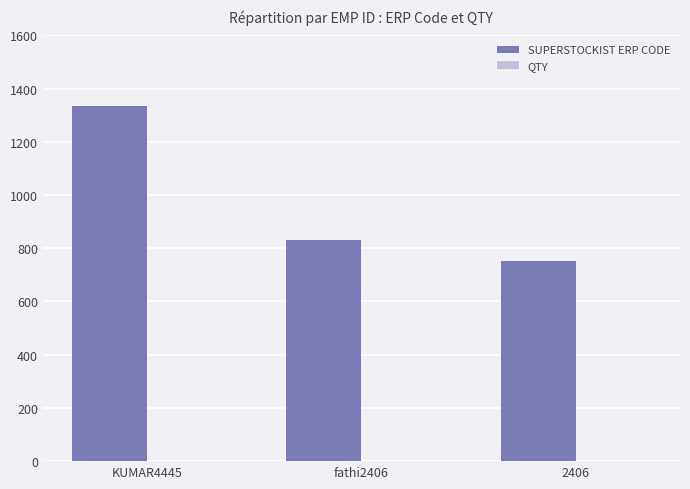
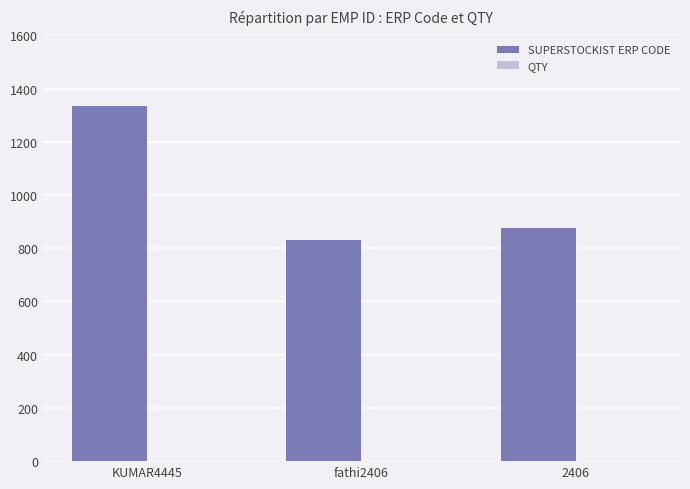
  {
    "SUPERSTOCKIST ERP CODE": {
      "KUMAR4445": 1340,
      "fathi2406": 830,
-     "2406": 750
+     "2406": 880
    }
  }
